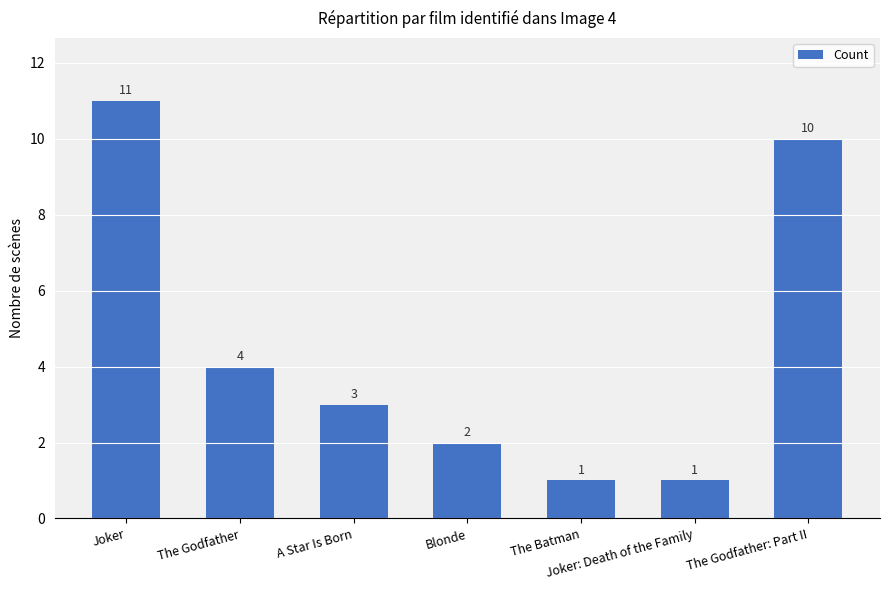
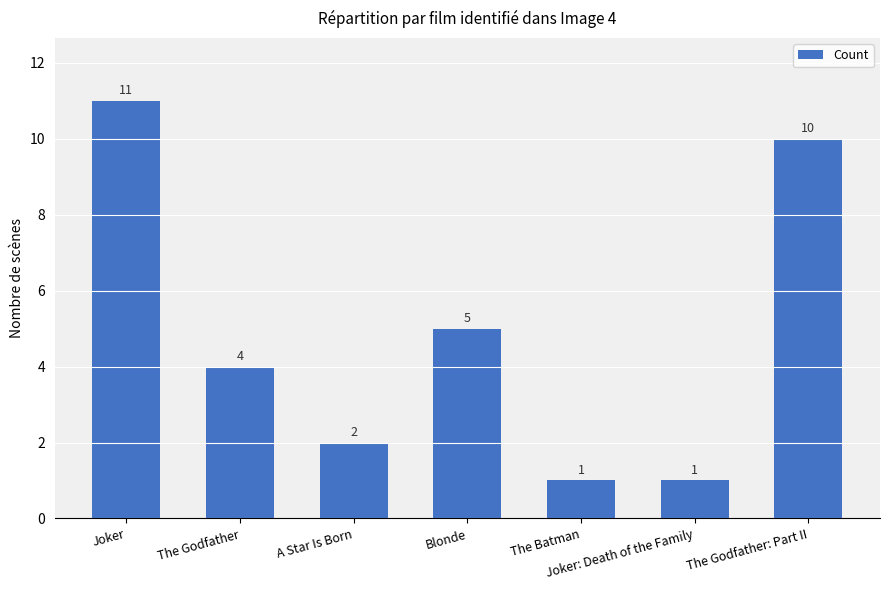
  {
    "Joker": 11,
    "The Godfather": 4,
-   "A Star Is Born": 3,
-   "Blonde": 2,
+   "A Star Is Born": 2,
+   "Blonde": 5,
    "The Batman": 1,
    "Joker: Death of the Family": 1,
    "The Godfather: Part II": 10
  }
